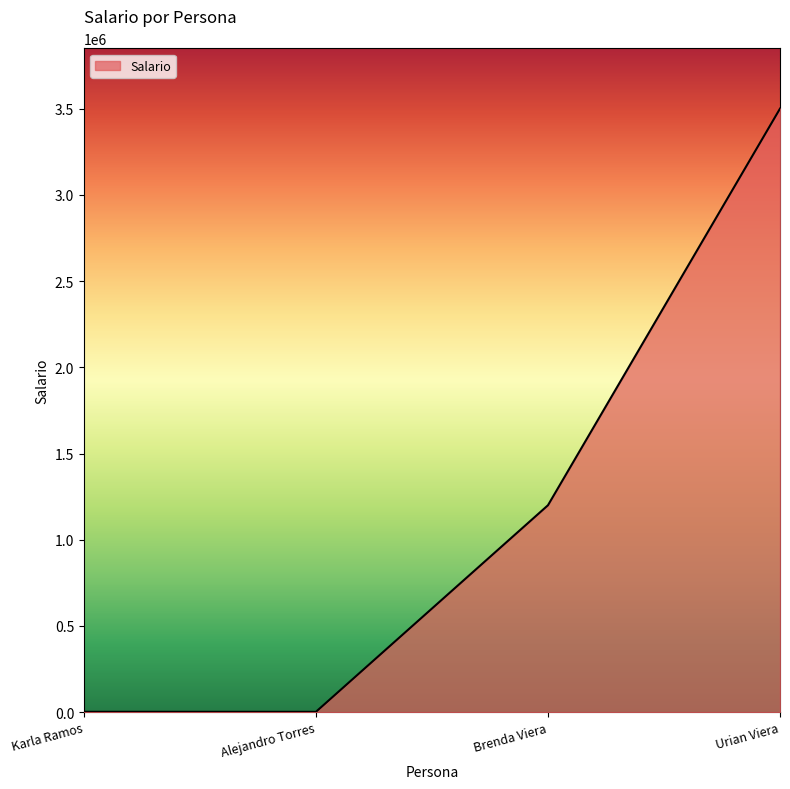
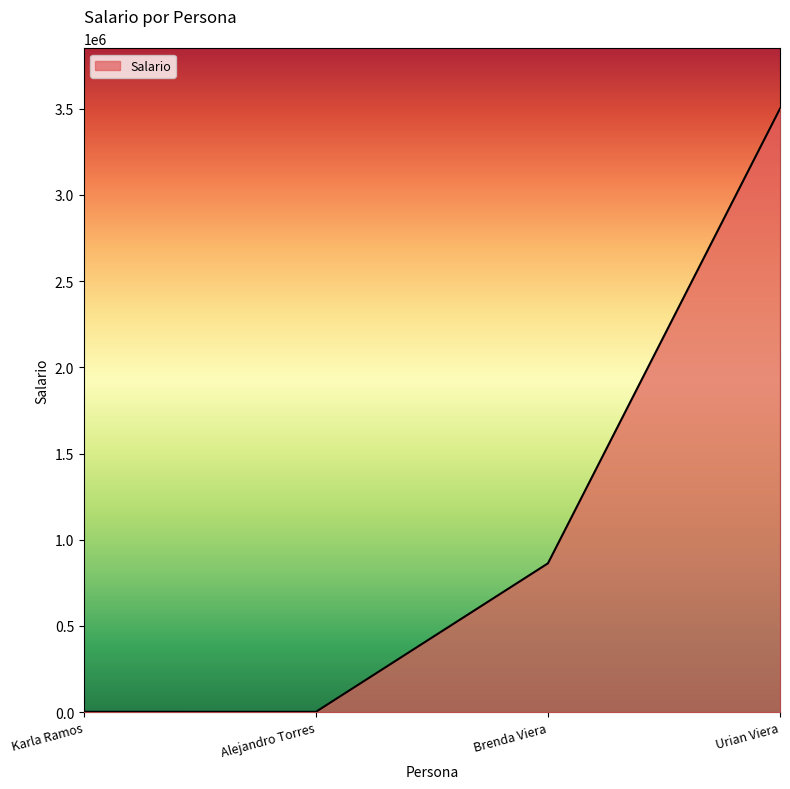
  {
    "Karla Ramos": 0,
    "Alejandro Torres": 0,
-   "Brenda Viera": 1200000,
+   "Brenda Viera": 860000,
    "Urian Viera": 3500000
  }
